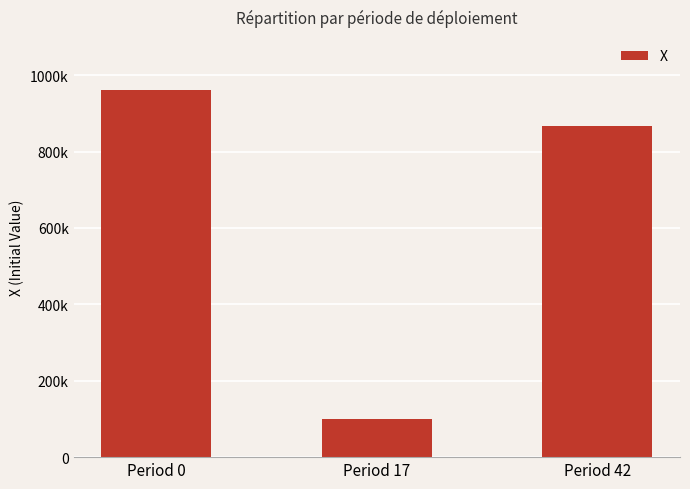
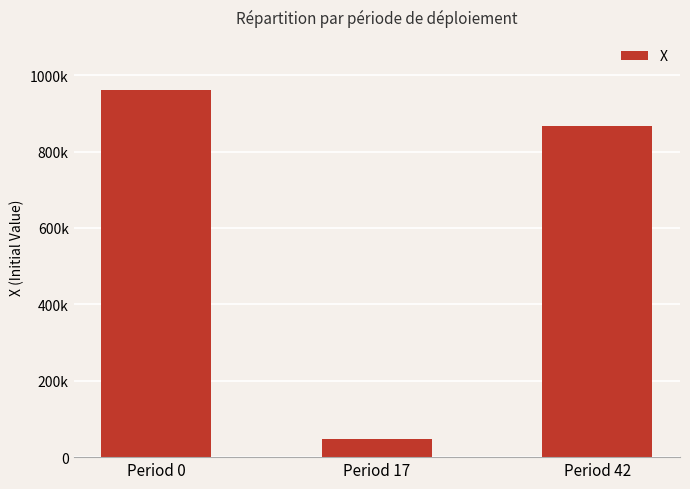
  {
    "Period 0": 960000,
-   "Period 17": 100000,
+   "Period 17": 50000,
    "Period 42": 870000
  }
